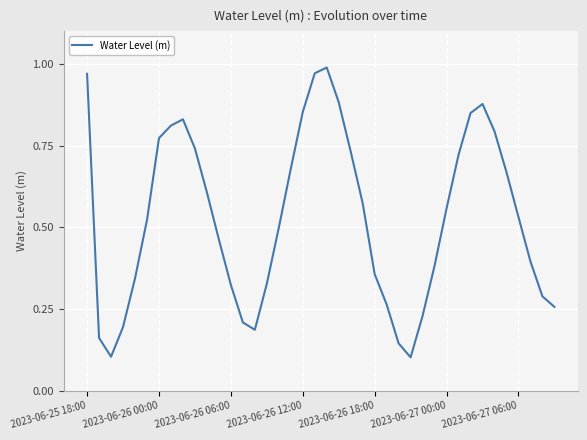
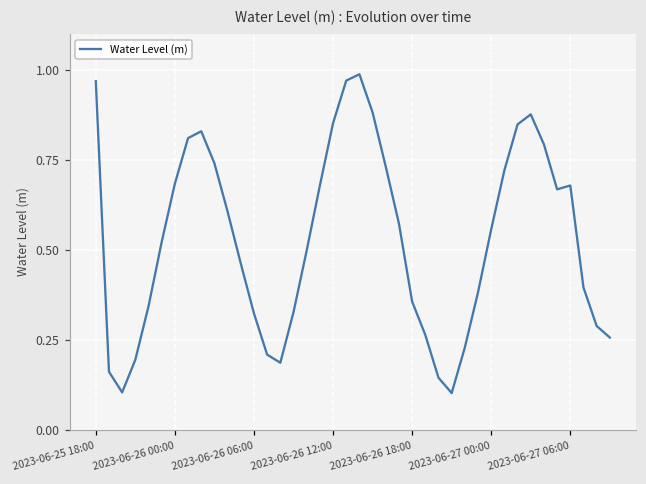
  {
    "2023-06-25 18:00": 0.97,
-   "2023-06-26 00:00": 0.77,
+   "2023-06-26 00:00": 0.68,
    "2023-06-26 06:00": 0.32,
    "2023-06-26 12:00": 0.85,
    "2023-06-26 18:00": 0.36,
    "2023-06-27 00:00": 0.56,
-   "2023-06-27 06:00": 0.53
+   "2023-06-27 06:00": 0.68
  }
